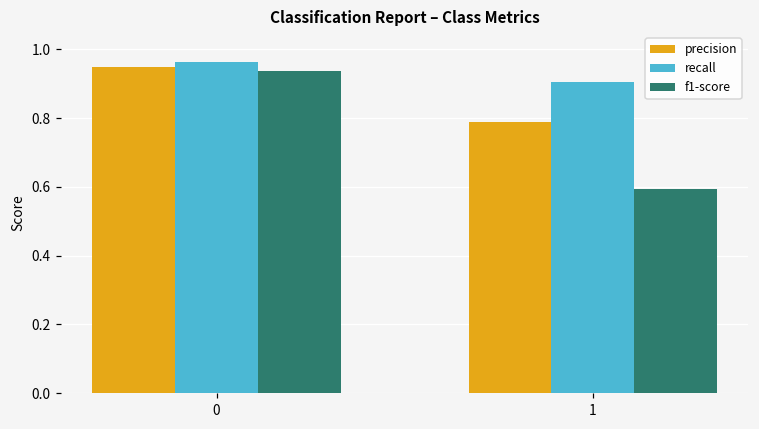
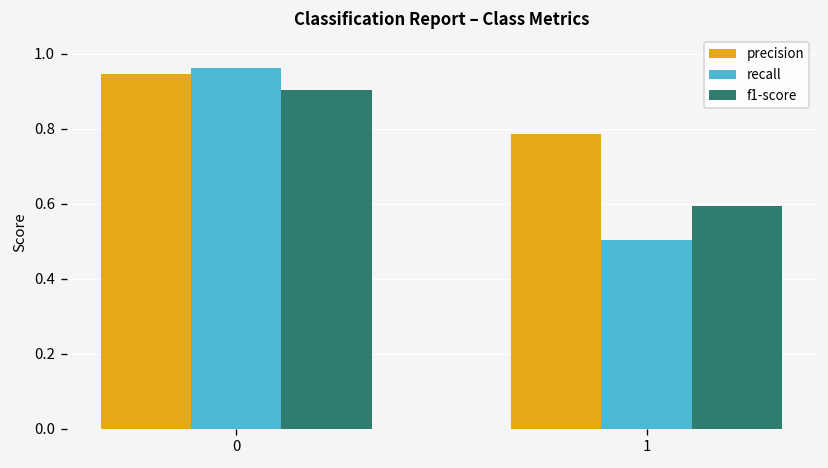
  {
    "precision": {
      "0": 0.95,
      "1": 0.79
    },
    "recall": {
      "0": 0.96,
-     "1": 0.91
+     "1": 0.50
    },
    "f1-score": {
-     "0": 0.94,
+     "0": 0.90,
      "1": 0.59
    }
  }
